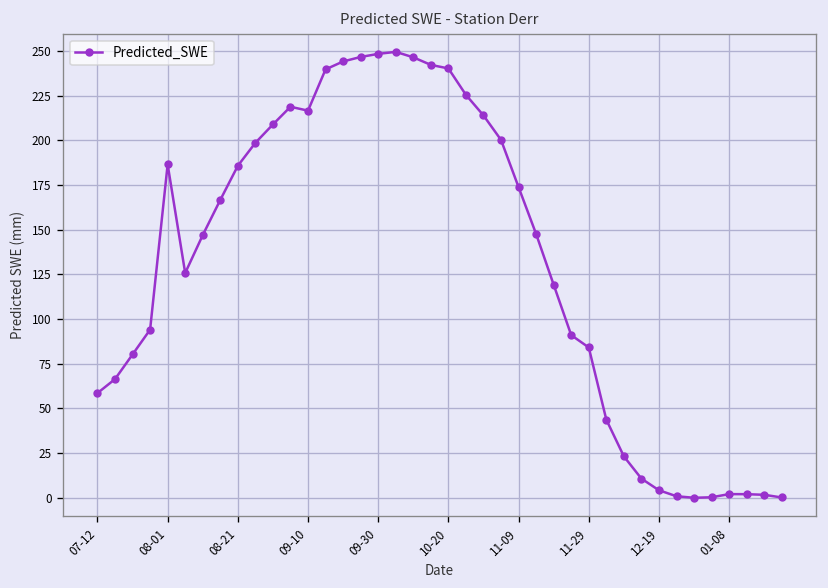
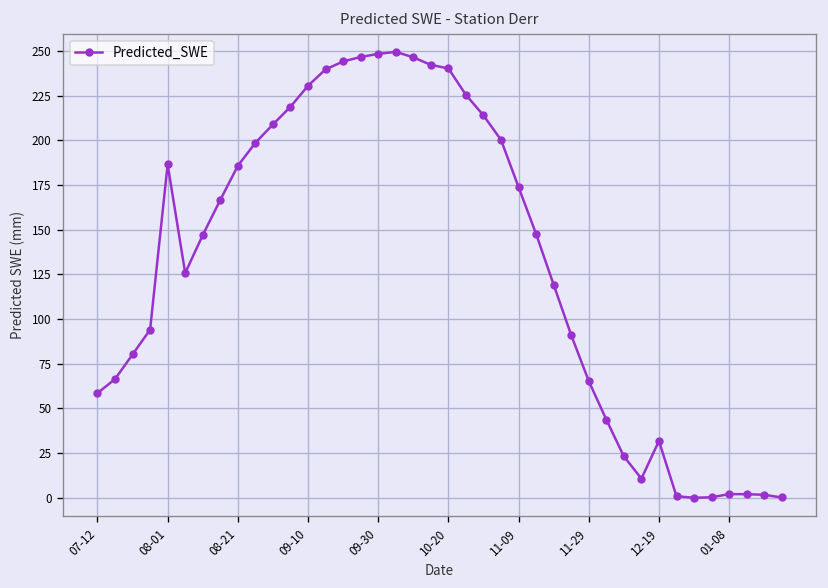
  {
    "07-12": 59,
    "08-01": 187,
    "08-21": 186,
-   "09-10": 217,
+   "09-10": 231,
    "09-30": 248,
    "10-20": 240,
    "11-09": 174,
-   "11-29": 84,
-   "12-19": 4,
+   "11-29": 65,
+   "12-19": 32,
    "01-08": 2
  }
